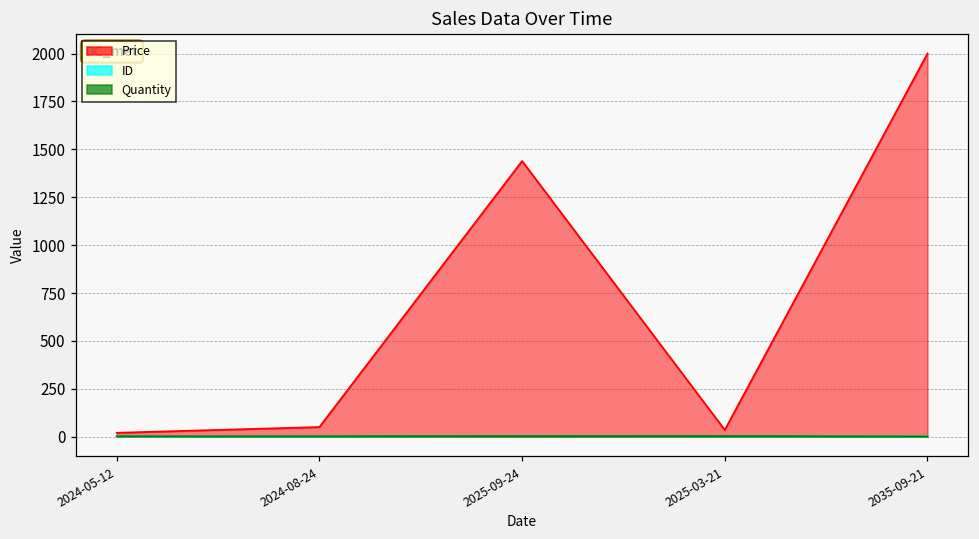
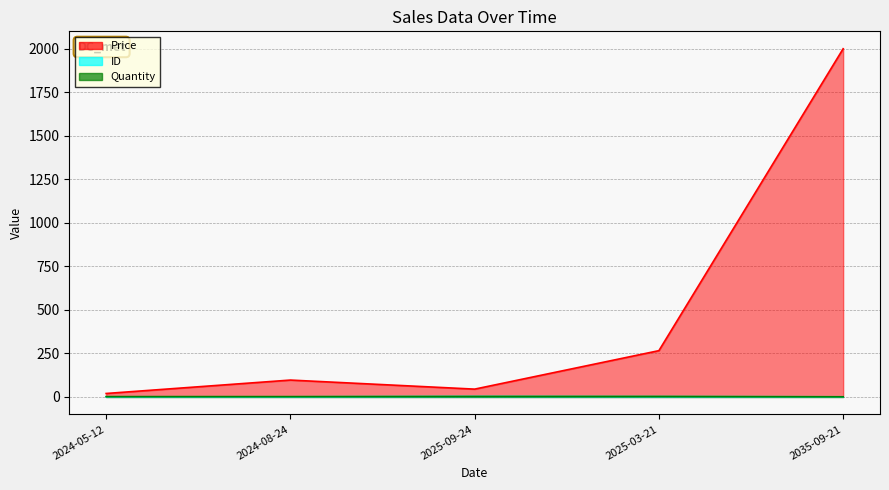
  {
    "Price": {
      "2024-05-12": 20,
-     "2024-08-24": 50,
-     "2025-09-24": 1440,
-     "2025-03-21": 40,
+     "2024-08-24": 100,
+     "2025-09-24": 50,
+     "2025-03-21": 270,
      "2035-09-21": 2000
    }
  }
